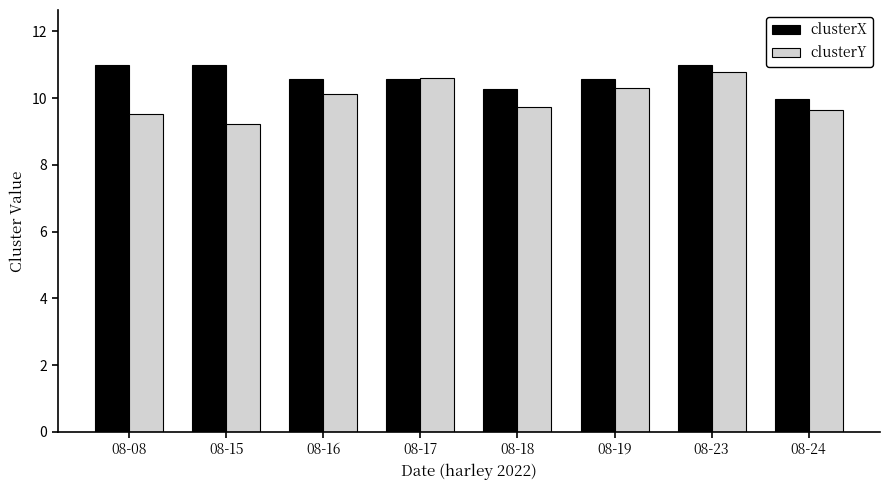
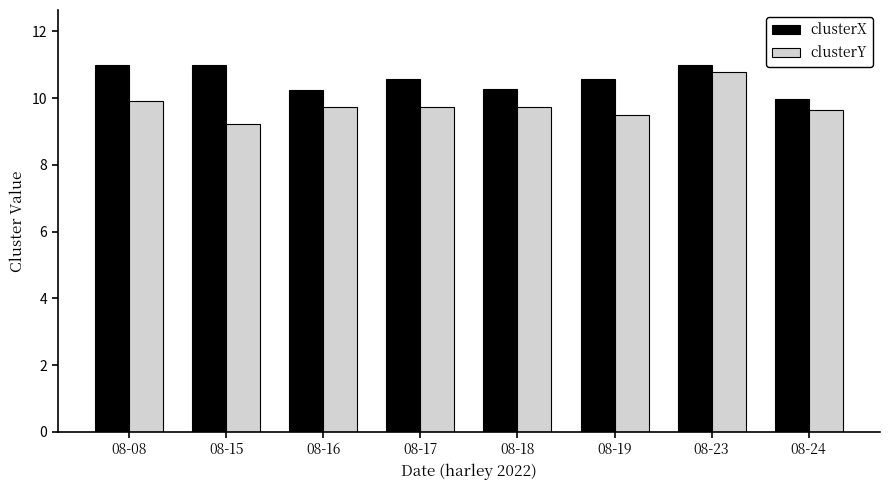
  {
    "clusterX": {
      "08-08": 11.0,
      "08-15": 11.0,
-     "08-16": 10.6,
+     "08-16": 10.2,
      "08-17": 10.6,
      "08-18": 10.3,
      "08-19": 10.6,
      "08-23": 11.0,
      "08-24": 10.0
    },
    "clusterY": {
-     "08-08": 9.5,
+     "08-08": 9.9,
      "08-15": 9.2,
-     "08-16": 10.1,
-     "08-17": 10.6,
+     "08-16": 9.7,
+     "08-17": 9.7,
      "08-18": 9.7,
-     "08-19": 10.3,
+     "08-19": 9.5,
      "08-23": 10.8,
      "08-24": 9.6
    }
  }
